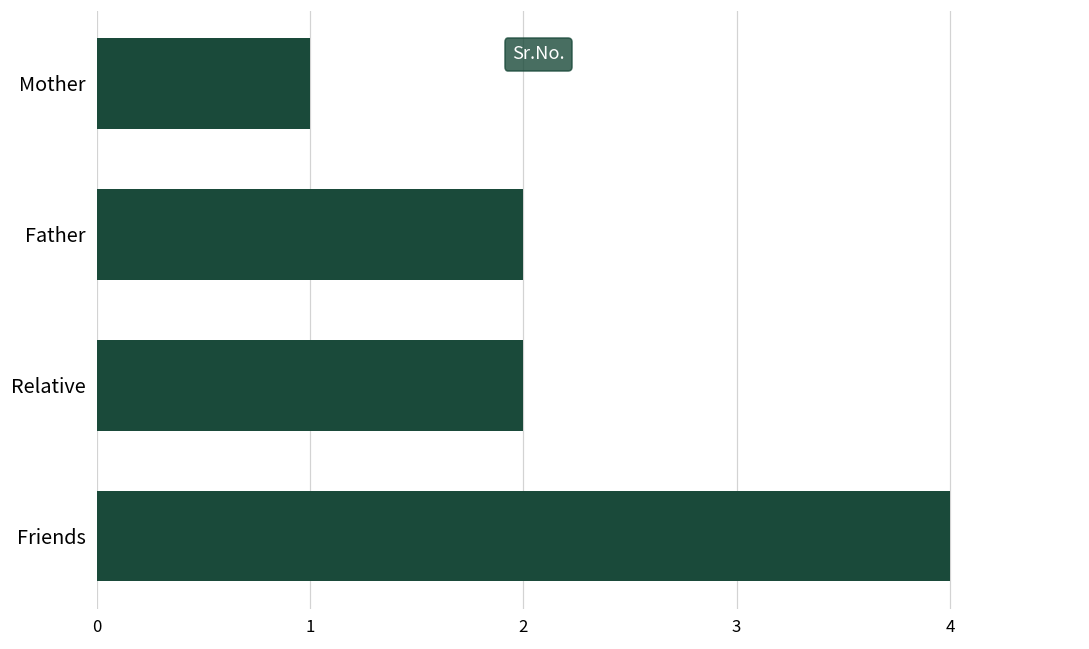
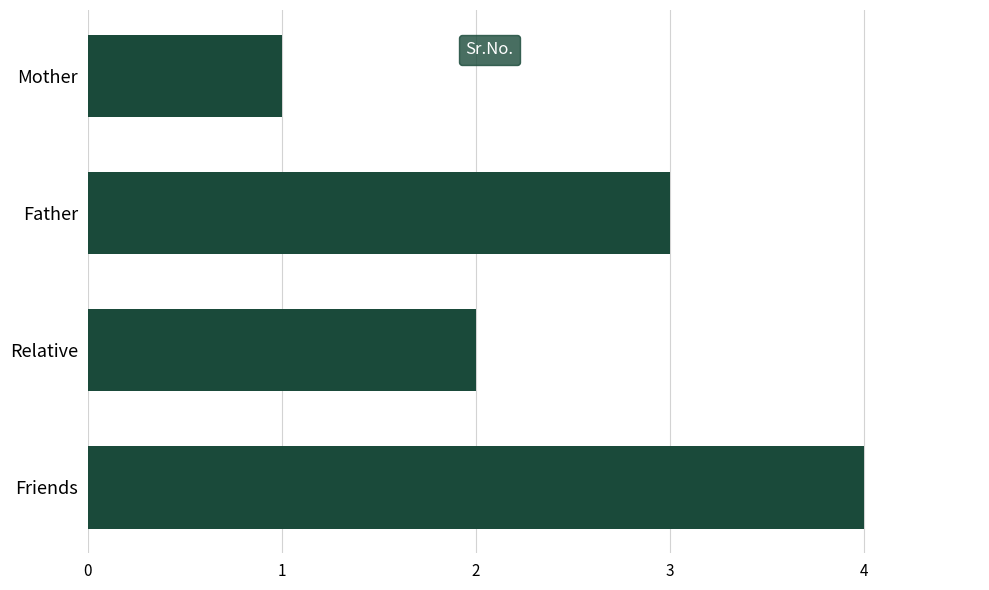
  {
    "Mother": 1,
-   "Father": 2,
+   "Father": 3,
    "Relative": 2,
    "Friends": 4
  }
